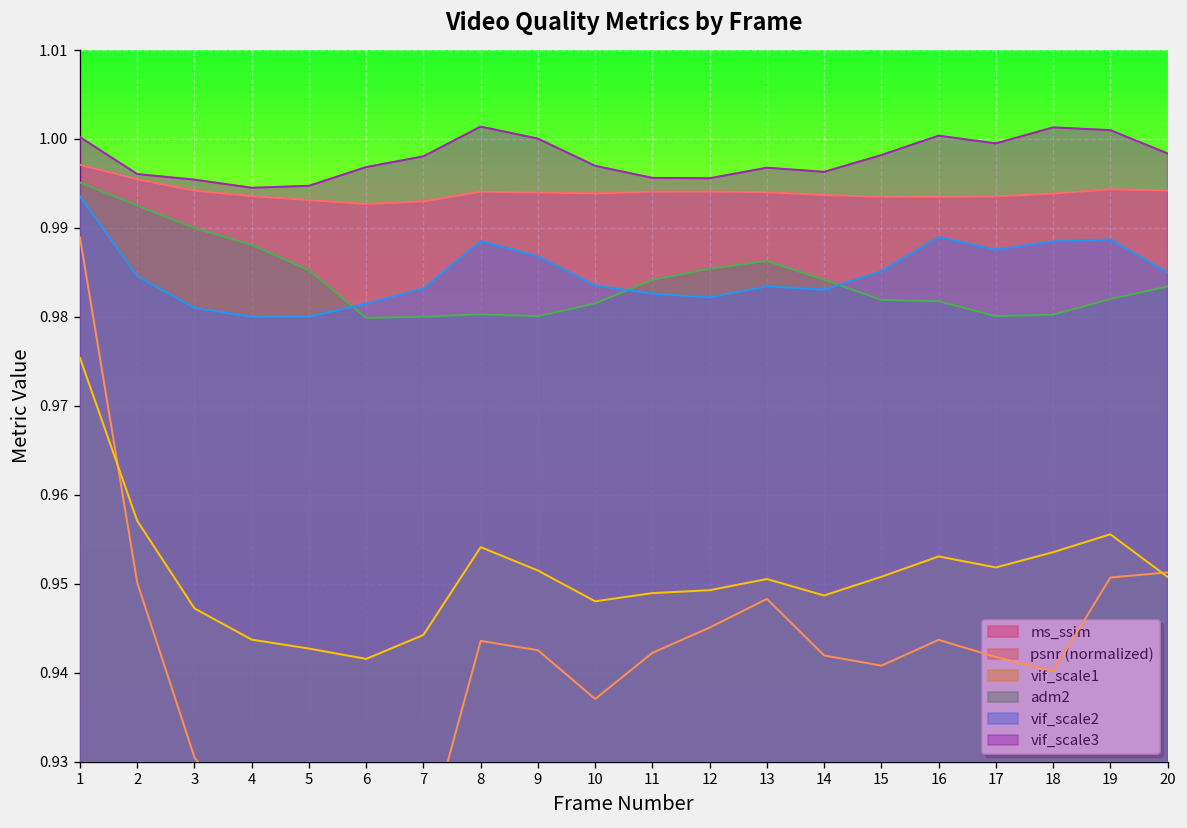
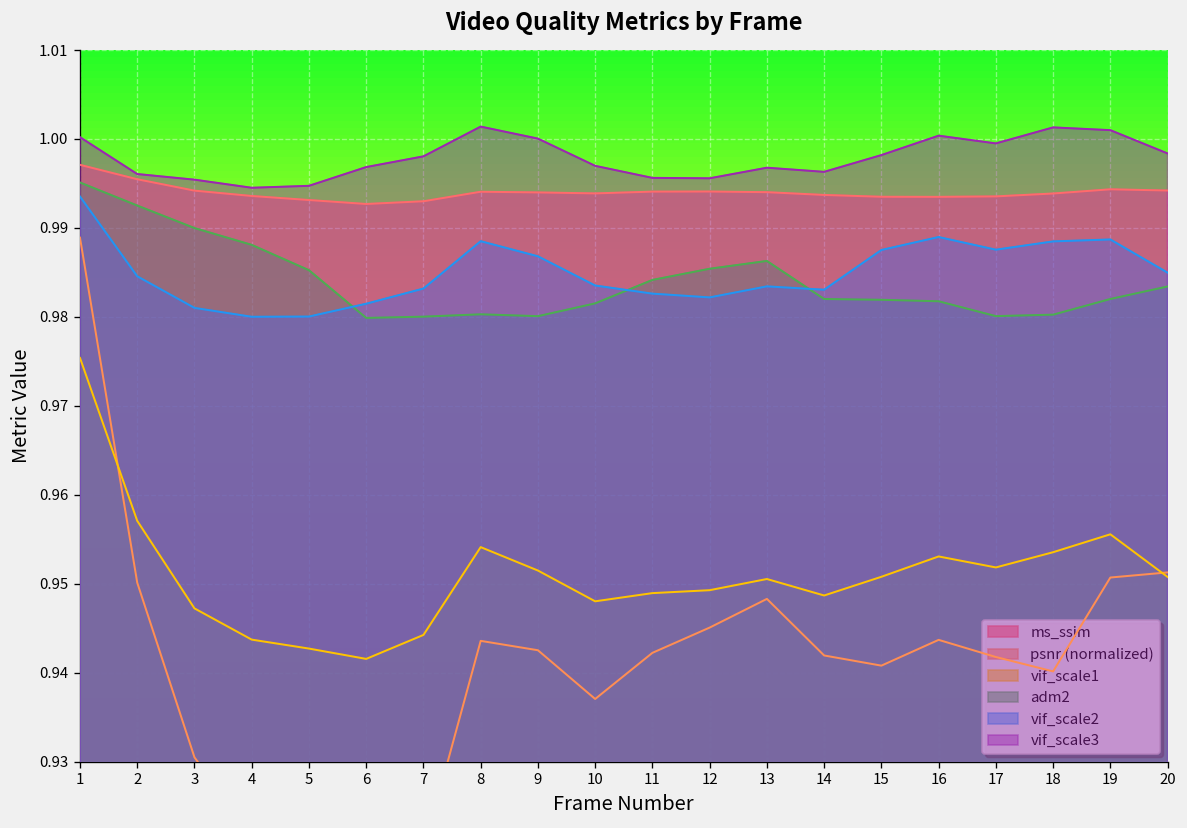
  {
    "vif_scale1": {
      "1": 0.975,
      "2": 0.957,
      "3": 0.947,
      "4": 0.944,
      "5": 0.943,
      "6": 0.942,
      "7": 0.944,
      "8": 0.954,
      "9": 0.951,
      "10": 0.948,
      "11": 0.949,
      "12": 0.949,
      "13": 0.951,
      "14": 0.949,
      "15": 0.951,
      "16": 0.953,
      "17": 0.952,
      "18": 0.954,
      "19": 0.956,
      "20": 0.951
    },
    "adm2": {
      "1": 0.995,
      "2": 0.993,
      "3": 0.990,
      "4": 0.988,
      "5": 0.985,
      "6": 0.980,
      "7": 0.980,
      "8": 0.980,
      "9": 0.980,
      "10": 0.982,
      "11": 0.984,
      "12": 0.985,
      "13": 0.986,
-     "14": 0.984,
+     "14": 0.982,
      "15": 0.982,
      "16": 0.982,
      "17": 0.980,
      "18": 0.980,
      "19": 0.982,
      "20": 0.983
    },
    "vif_scale2": {
      "1": 0.994,
      "2": 0.985,
      "3": 0.981,
      "4": 0.980,
      "5": 0.980,
      "6": 0.981,
      "7": 0.983,
      "8": 0.989,
      "9": 0.987,
      "10": 0.984,
      "11": 0.983,
      "12": 0.982,
      "13": 0.983,
      "14": 0.983,
-     "15": 0.985,
+     "15": 0.988,
      "16": 0.989,
      "17": 0.988,
      "18": 0.988,
      "19": 0.989,
      "20": 0.985
    },
    "vif_scale3": {
      "1": 1.000,
      "2": 0.996,
      "3": 0.995,
      "4": 0.995,
      "5": 0.995,
      "6": 0.997,
      "7": 0.998,
      "8": 1.001,
      "9": 1.000,
      "10": 0.997,
      "11": 0.996,
      "12": 0.996,
      "13": 0.997,
      "14": 0.996,
      "15": 0.998,
      "16": 1.000,
      "17": 1.000,
      "18": 1.001,
      "19": 1.001,
      "20": 0.998
    }
  }
